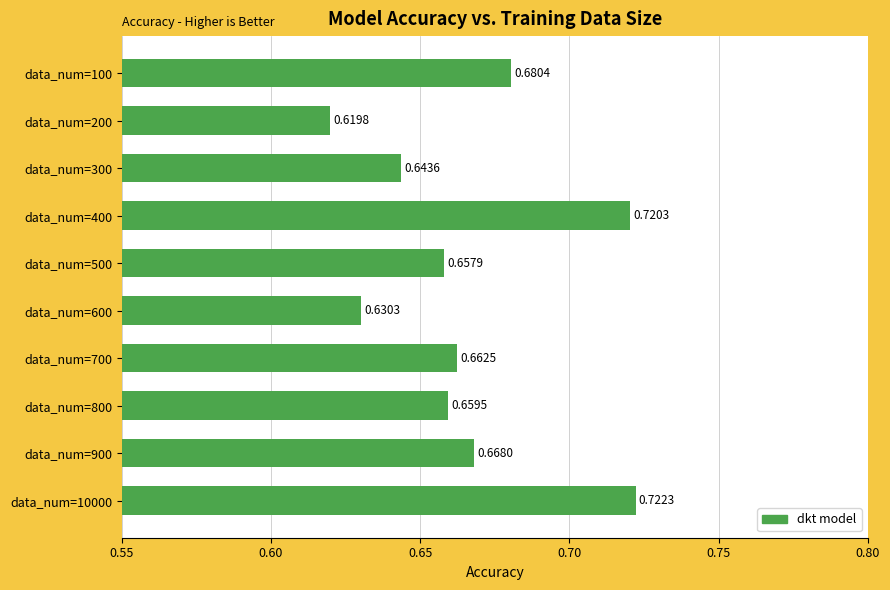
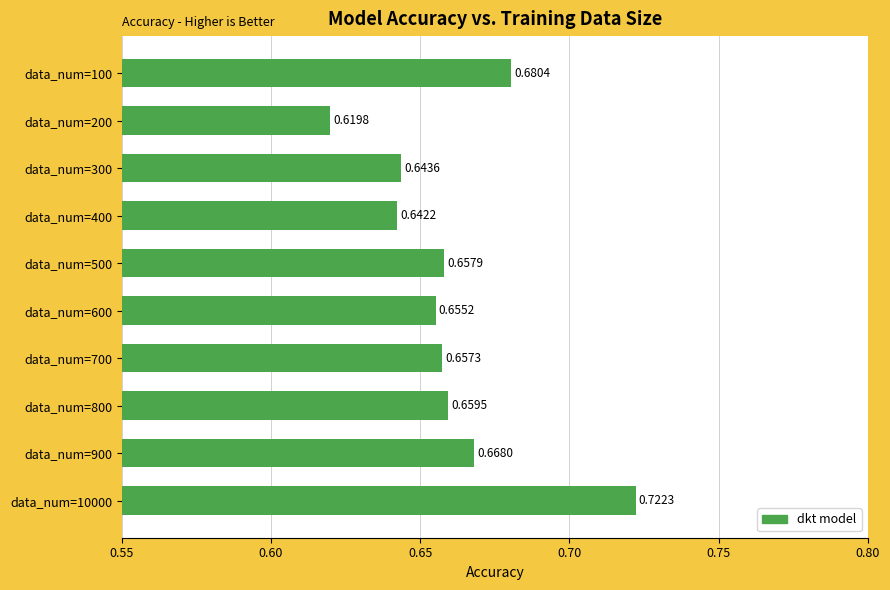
  {
    "data_num=100": 0.6804,
    "data_num=200": 0.6198,
    "data_num=300": 0.6436,
-   "data_num=400": 0.7203,
+   "data_num=400": 0.6422,
    "data_num=500": 0.6579,
-   "data_num=600": 0.6303,
-   "data_num=700": 0.6625,
+   "data_num=600": 0.6552,
+   "data_num=700": 0.6573,
    "data_num=800": 0.6595,
    "data_num=900": 0.6680,
    "data_num=10000": 0.7223
  }
